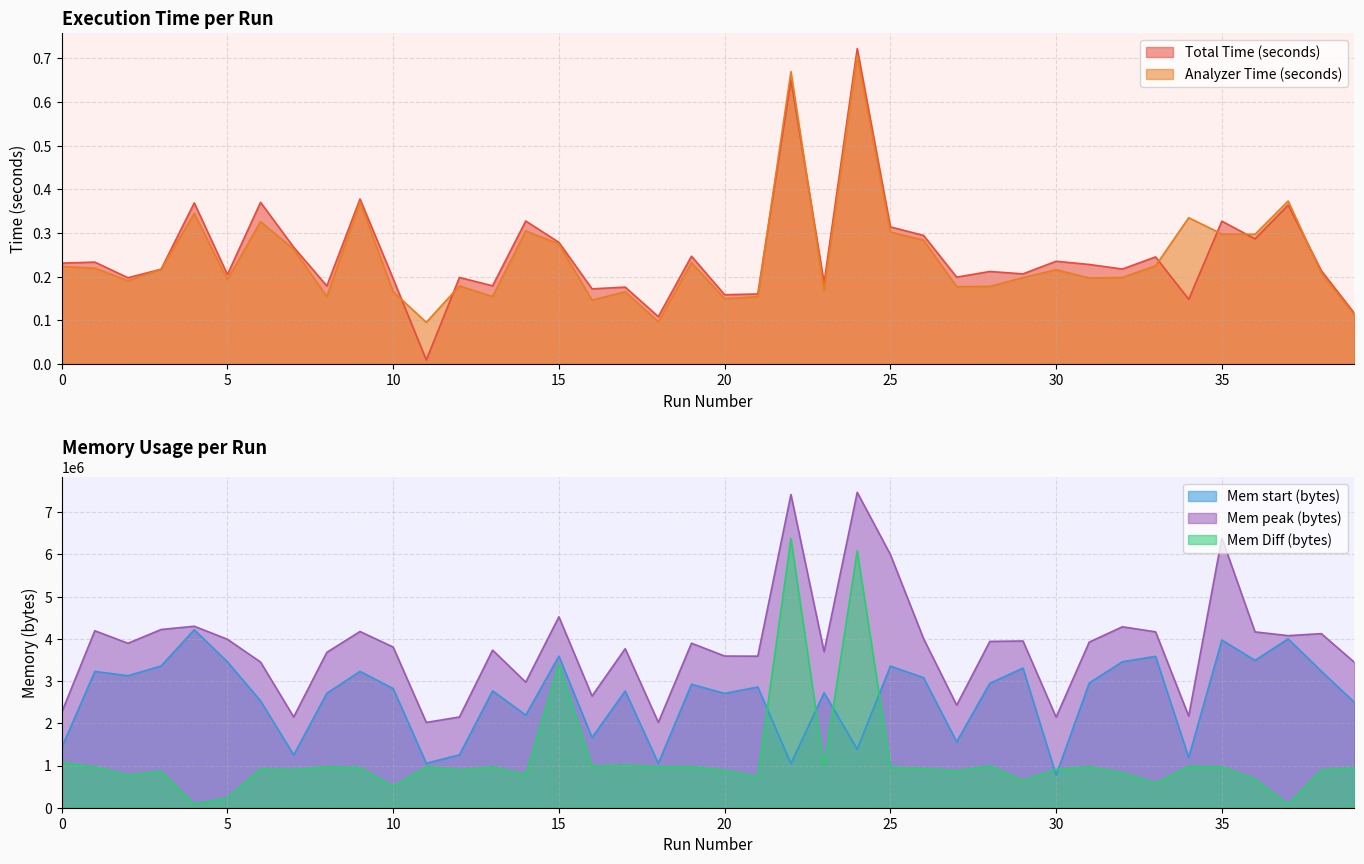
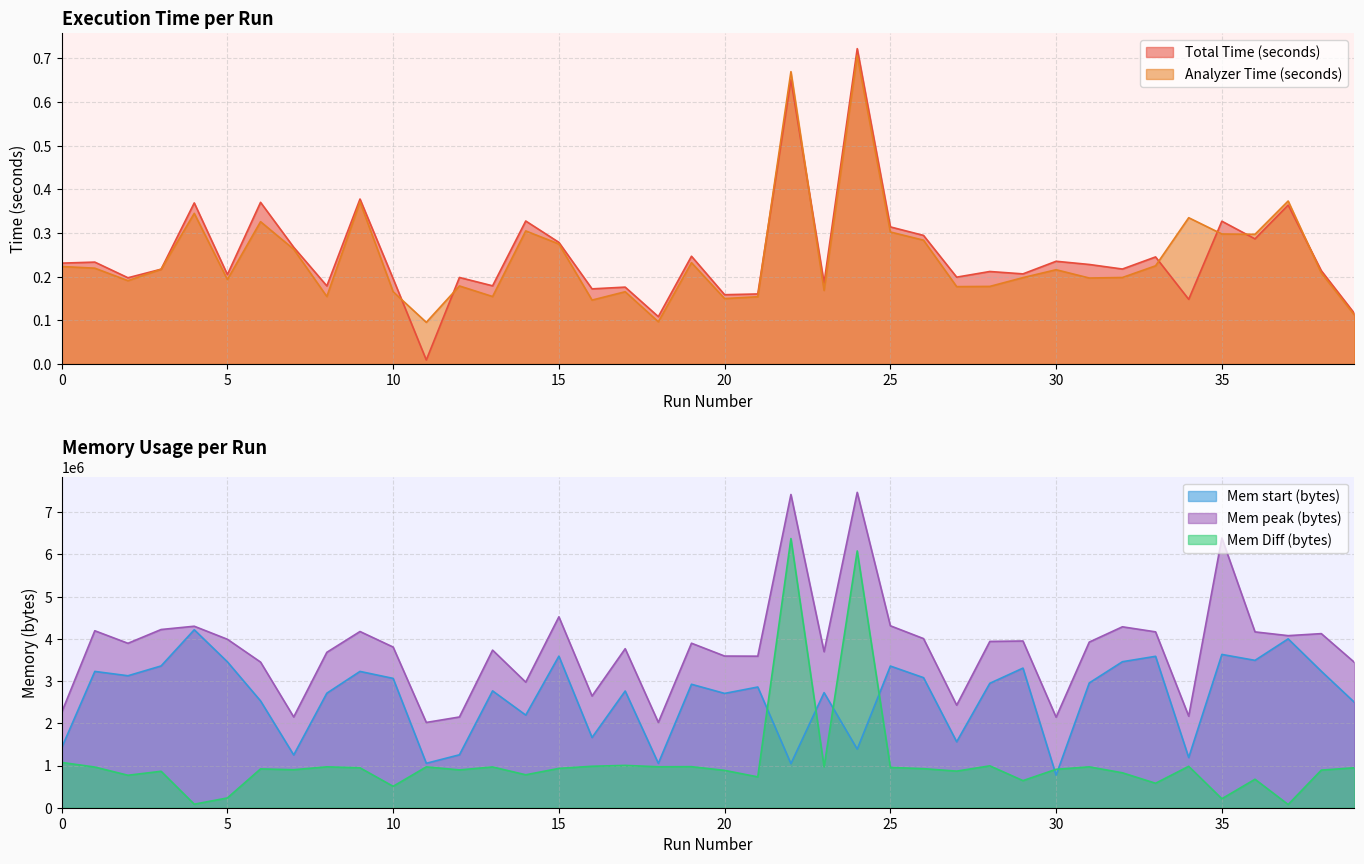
  {
    "Memory Usage per Run": {
      "Mem start (bytes)": {
        "0": 1400000,
        "5": 3500000,
-       "10": 2800000,
+       "10": 3100000,
        "15": 3600000,
        "20": 2700000,
        "25": 3400000,
        "30": 800000,
-       "35": 4000000
+       "35": 3600000
      },
      "Mem peak (bytes)": {
        "0": 2300000,
        "5": 4000000,
        "10": 3800000,
        "15": 4500000,
        "20": 3600000,
-       "25": 6000000,
+       "25": 4300000,
        "30": 2100000
      },
      "Mem Diff (bytes)": {
        "0": 1100000,
        "5": 200000,
        "10": 500000,
-       "15": 3400000,
+       "15": 900000,
        "20": 900000,
        "25": 1000000,
        "30": 900000,
-       "35": 1000000
+       "35": 200000
      }
    }
  }
